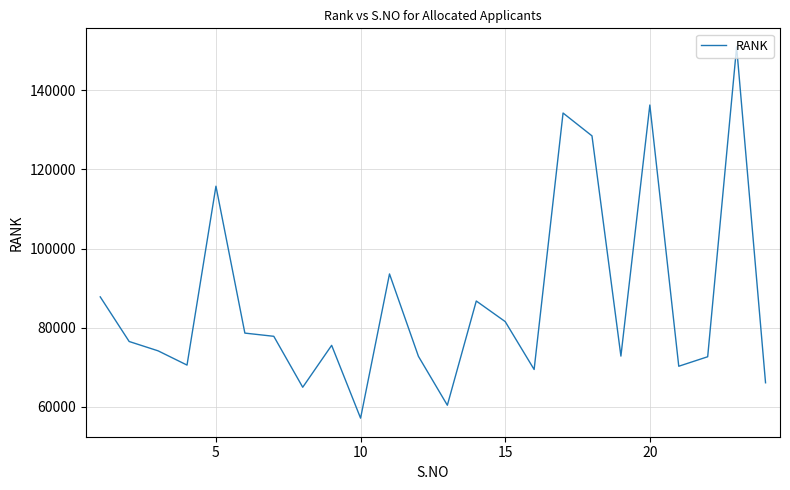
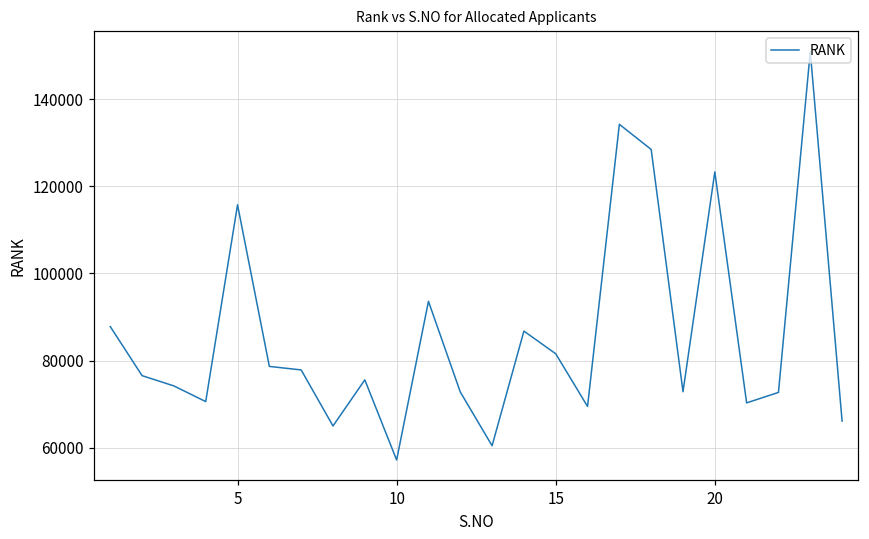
  {
    "5": 116000,
    "10": 57000,
    "15": 82000,
-   "20": 136000
+   "20": 123000
  }
